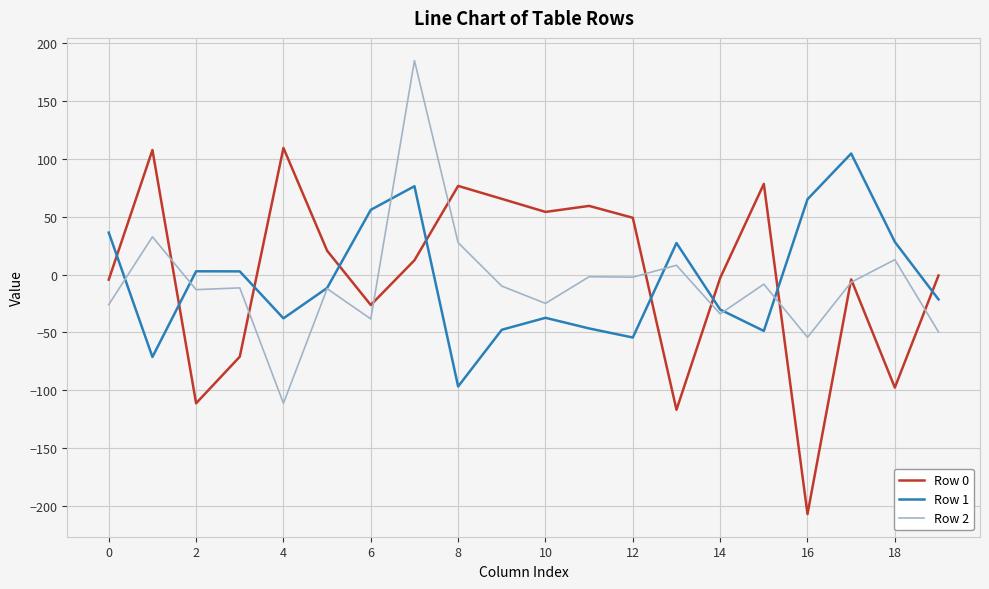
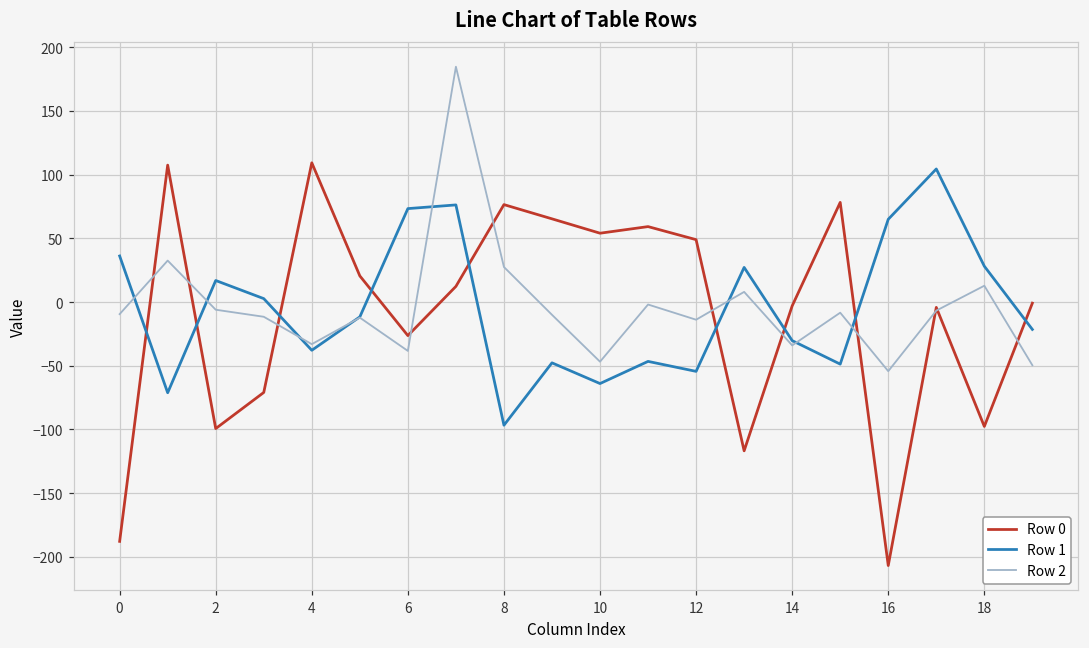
  {
    "Row 0": {
-     "0": -4,
-     "2": -111,
+     "0": -188,
+     "2": -99,
      "4": 109,
      "6": -26,
      "8": 76,
      "10": 54,
      "12": 49,
      "14": -3,
      "16": -207,
      "18": -98
    },
    "Row 1": {
      "0": 36,
-     "2": 3,
+     "2": 17,
      "4": -38,
-     "6": 56,
+     "6": 73,
      "8": -97,
-     "10": -37,
+     "10": -64,
      "12": -54,
      "14": -30,
      "16": 65,
      "18": 28
    },
    "Row 2": {
-     "0": -26,
-     "2": -13,
-     "4": -111,
+     "0": -9,
+     "2": -6,
+     "4": -33,
      "6": -38,
      "8": 28,
-     "10": -25,
-     "12": -2,
+     "10": -47,
+     "12": -14,
      "14": -34,
      "16": -54,
      "18": 13
    }
  }
